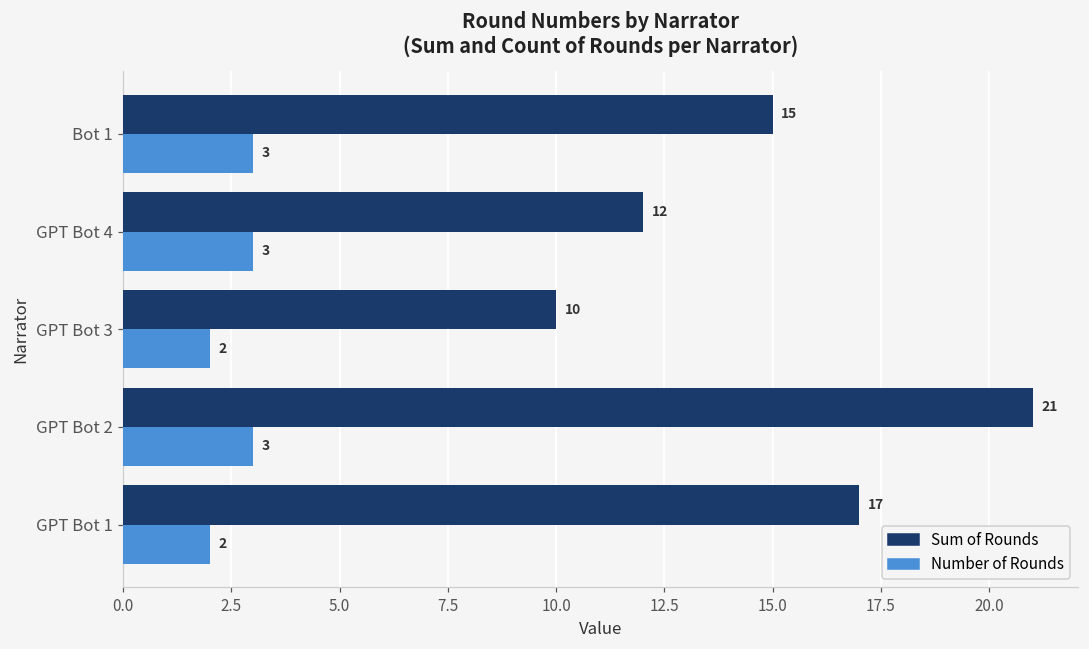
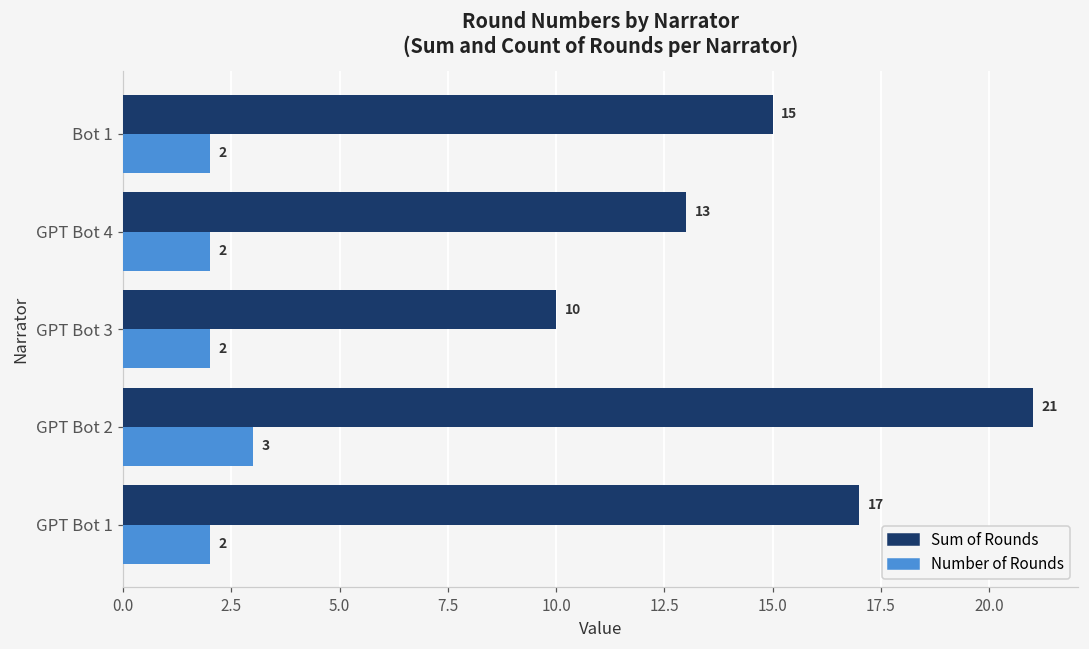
  {
    "Sum of Rounds": {
      "Bot 1": 15,
-     "GPT Bot 4": 12,
+     "GPT Bot 4": 13,
      "GPT Bot 3": 10,
      "GPT Bot 2": 21,
      "GPT Bot 1": 17
    },
    "Number of Rounds": {
-     "Bot 1": 3,
-     "GPT Bot 4": 3,
+     "Bot 1": 2,
+     "GPT Bot 4": 2,
      "GPT Bot 3": 2,
      "GPT Bot 2": 3,
      "GPT Bot 1": 2
    }
  }
